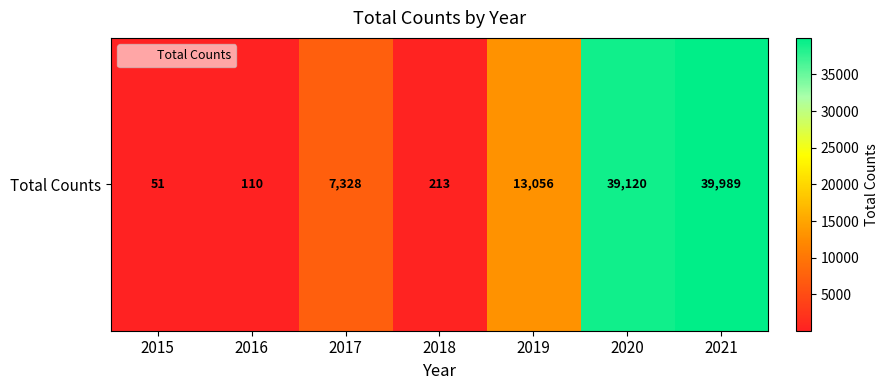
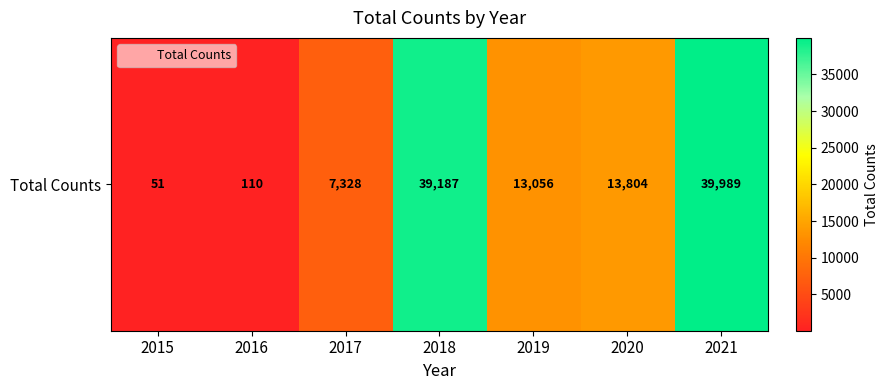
  {
    "Total Counts": {
      "2015": "51",
      "2016": "110",
      "2017": "7,328",
-     "2018": "213",
+     "2018": "39,187",
      "2019": "13,056",
-     "2020": "39,120",
+     "2020": "13,804",
      "2021": "39,989"
    }
  }
